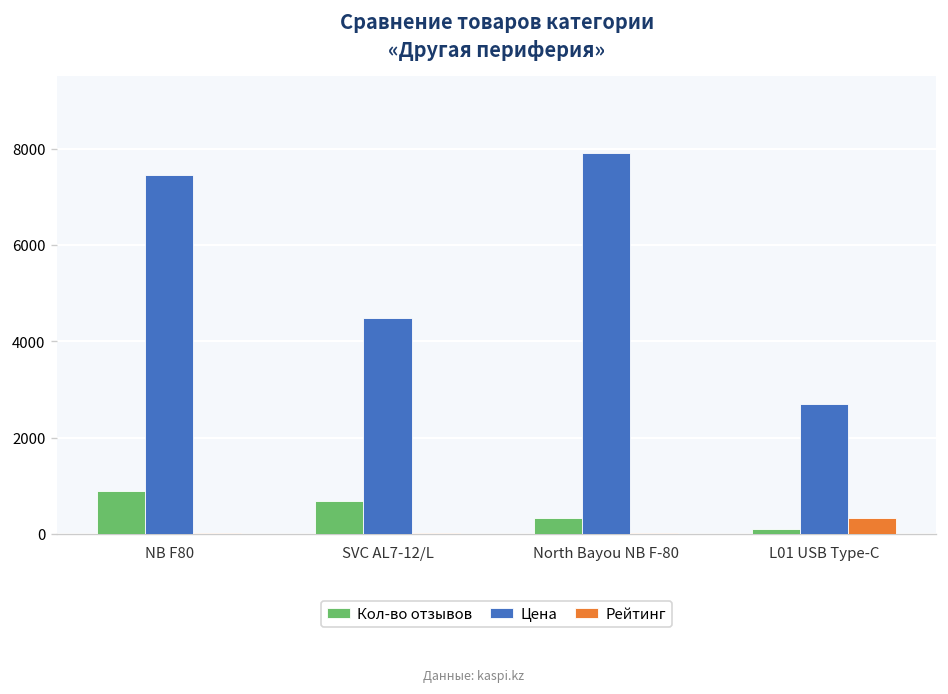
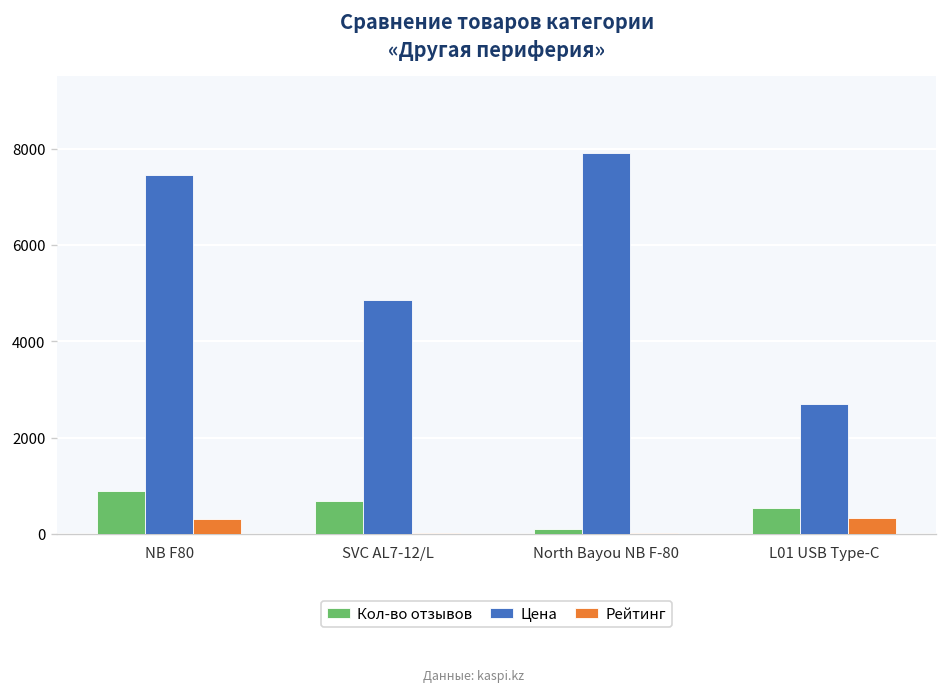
  {
    "Кол-во отзывов": {
      "NB F80": 900,
      "SVC AL7-12/L": 700,
-     "North Bayou NB F-80": 300,
-     "L01 USB Type-C": 100
+     "North Bayou NB F-80": 100,
+     "L01 USB Type-C": 500
    },
    "Цена": {
      "NB F80": 7500,
-     "SVC AL7-12/L": 4500,
+     "SVC AL7-12/L": 4900,
      "North Bayou NB F-80": 7900,
      "L01 USB Type-C": 2700
    },
    "Рейтинг": {
-     "NB F80": 0,
+     "NB F80": 300,
      "L01 USB Type-C": 300
    }
  }
